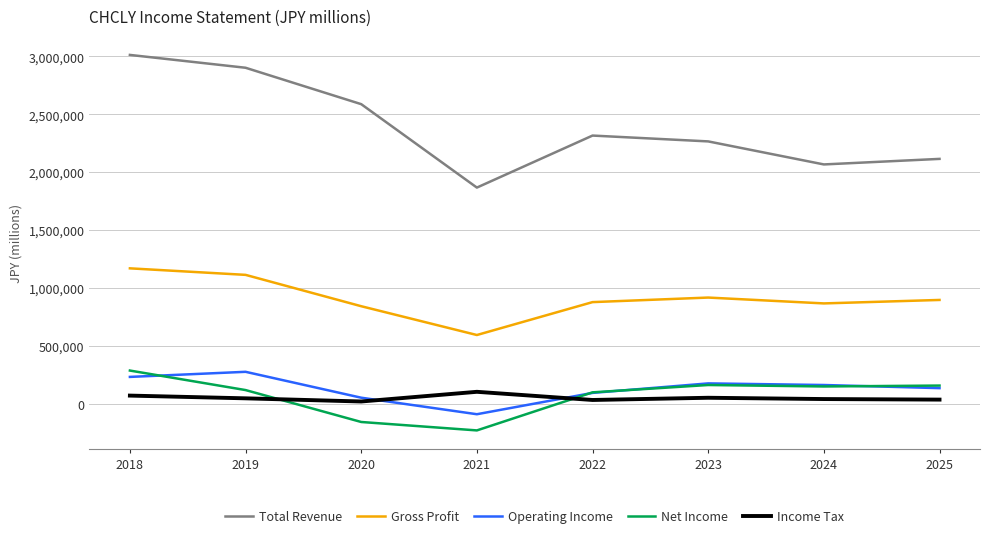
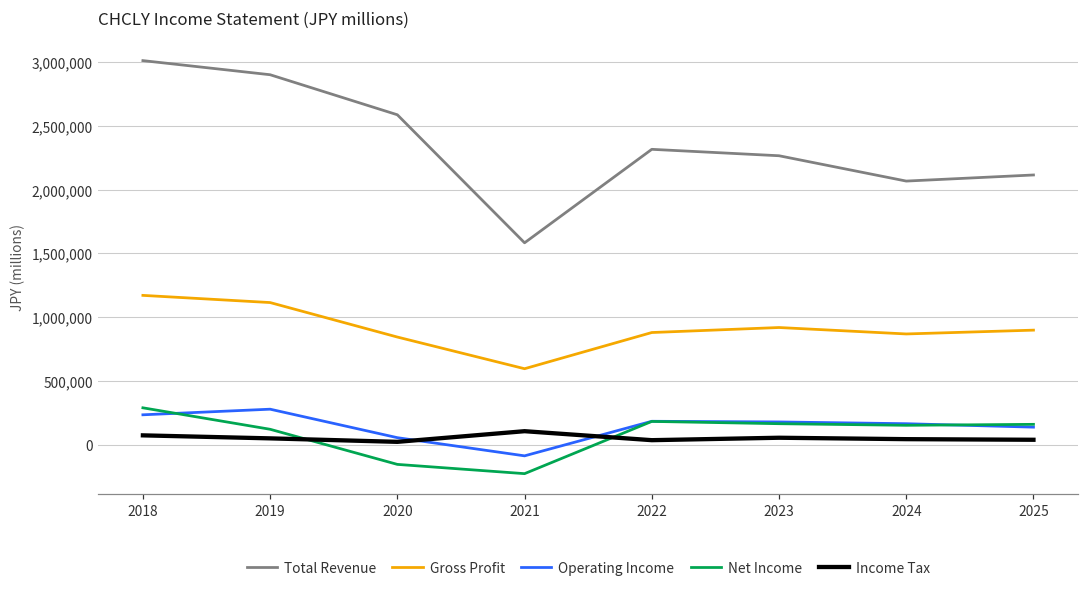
  {
    "Total Revenue": {
      "2018": "3,010,000",
      "2019": "2,900,000",
      "2020": "2,590,000",
-     "2021": "1,870,000",
+     "2021": "1,580,000",
      "2022": "2,320,000",
      "2023": "2,270,000",
      "2024": "2,070,000",
      "2025": "2,120,000"
    },
    "Gross Profit": {
      "2018": "1,170,000",
      "2019": "1,120,000",
      "2020": "840,000",
      "2021": "600,000",
      "2022": "880,000",
      "2023": "920,000",
      "2024": "870,000",
      "2025": "900,000"
    },
    "Operating Income": {
      "2018": "230,000",
      "2019": "280,000",
      "2020": "50,000",
      "2021": "-90,000",
-     "2022": "100,000",
+     "2022": "180,000",
      "2025": "140,000"
    },
    "Net Income": {
      "2018": "290,000",
      "2019": "120,000",
      "2020": "-150,000",
      "2021": "-230,000",
-     "2022": "100,000",
+     "2022": "180,000",
      "2025": "160,000"
    },
    "Income Tax": {
      "2018": "70,000",
      "2019": "50,000",
      "2020": "20,000",
      "2021": "110,000",
      "2022": "40,000",
      "2023": "50,000",
      "2024": "40,000",
      "2025": "40,000"
    }
  }
